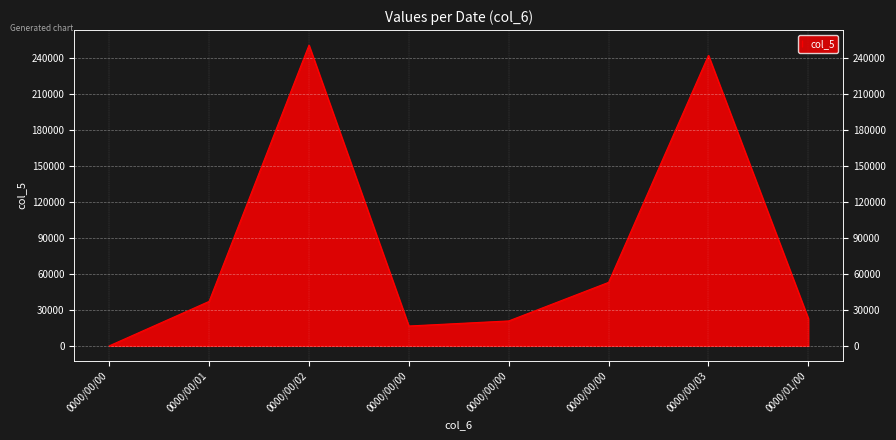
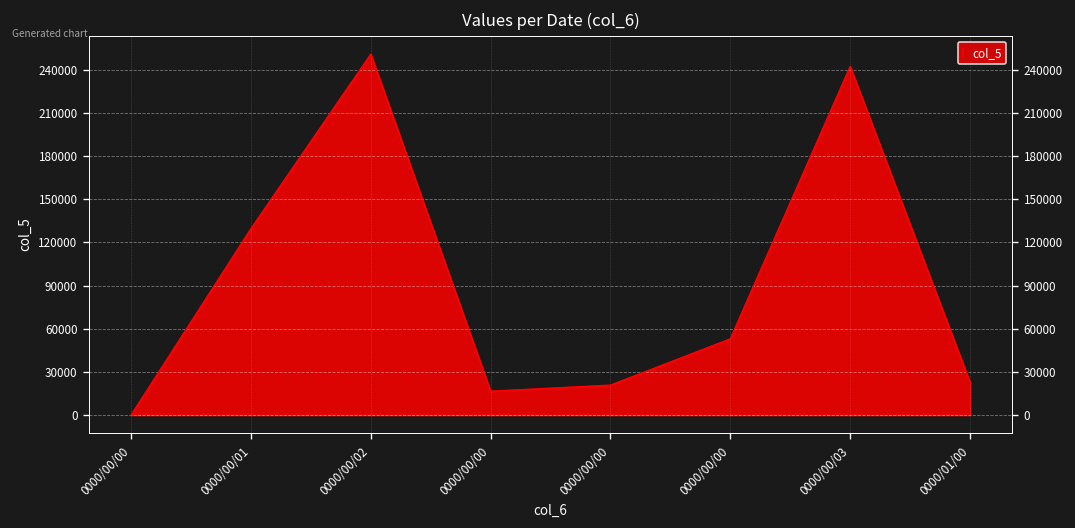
  {
-   "0000/00/01": 37000,
+   "0000/00/01": 130000,
    "0000/00/02": 251000,
    "0000/00/03": 242000,
    "0000/01/00": 23000
  }
